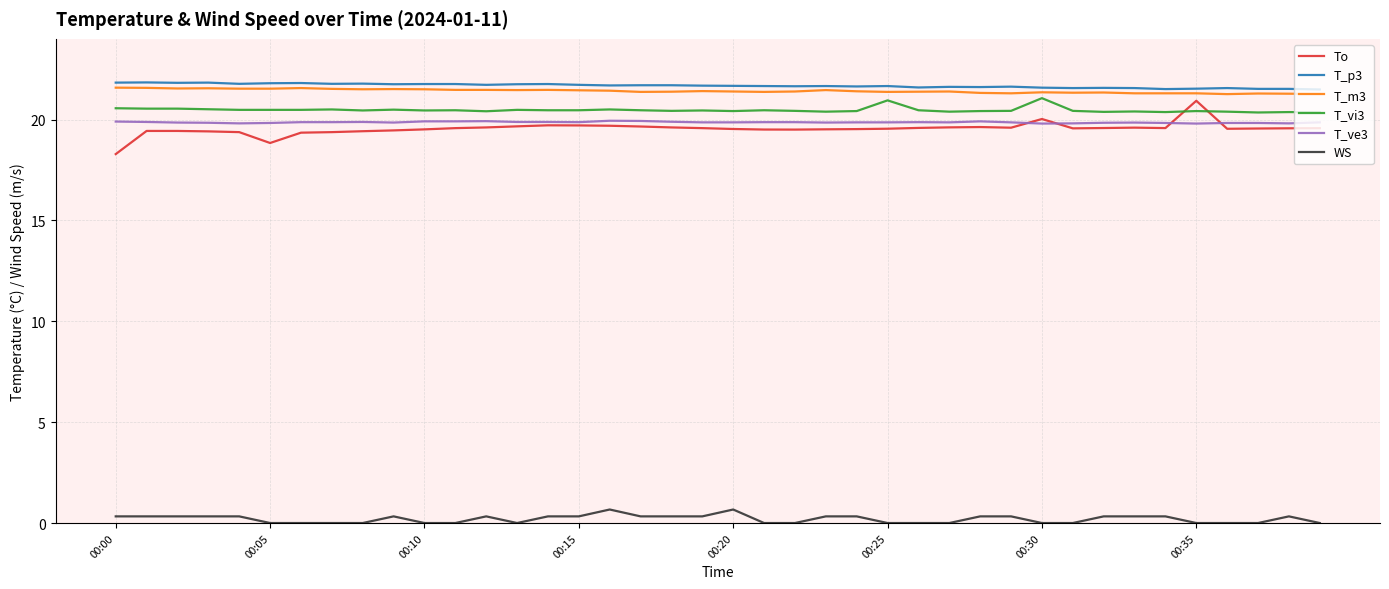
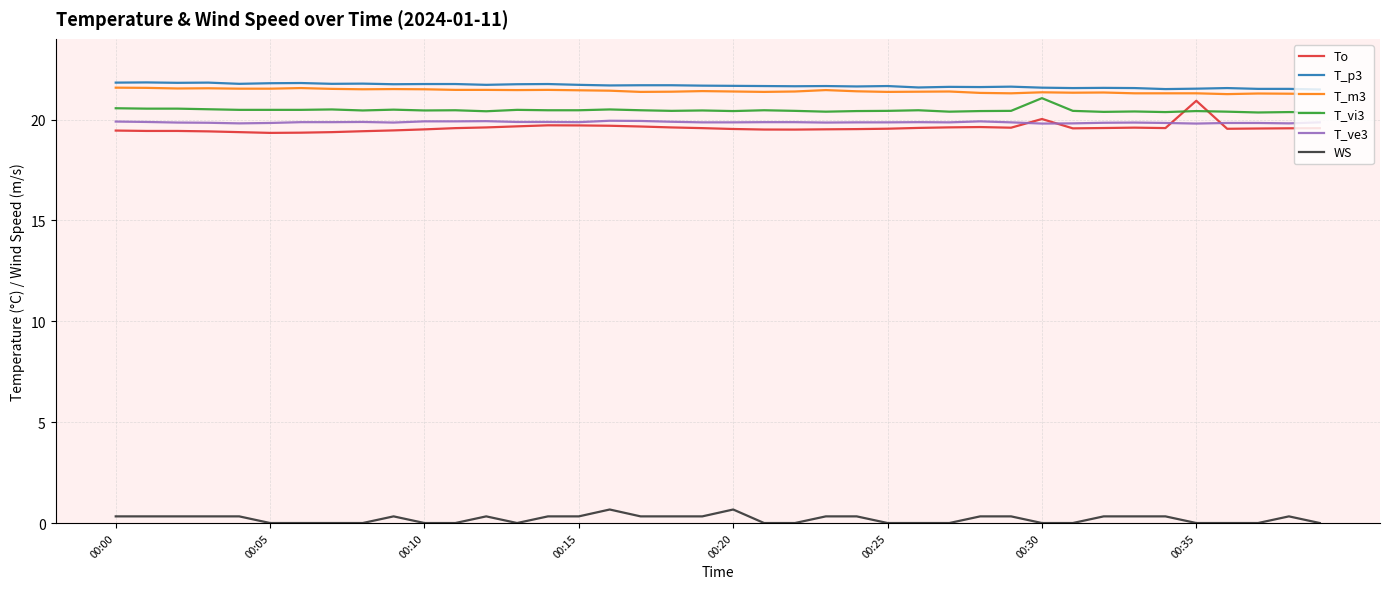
  {
    "To": {
-     "00:00": 18.3,
-     "00:05": 18.8,
+     "00:00": 19.5,
+     "00:05": 19.3,
      "00:10": 19.5,
      "00:15": 19.7,
      "00:20": 19.5,
      "00:25": 19.5,
      "00:30": 20.0,
      "00:35": 20.9
    },
    "T_p3": {
      "00:00": 21.8,
      "00:05": 21.8,
      "00:10": 21.8,
      "00:15": 21.7,
      "00:20": 21.7,
      "00:25": 21.7,
      "00:30": 21.6,
      "00:35": 21.5
    },
    "T_m3": {
      "00:00": 21.6,
      "00:05": 21.5,
      "00:10": 21.5,
      "00:15": 21.5,
      "00:20": 21.4,
      "00:25": 21.4,
      "00:30": 21.4,
      "00:35": 21.3
    },
    "T_vi3": {
      "00:00": 20.6,
      "00:05": 20.5,
      "00:10": 20.5,
      "00:15": 20.5,
      "00:20": 20.4,
-     "00:25": 21.0,
+     "00:25": 20.4,
      "00:30": 21.1,
      "00:35": 20.4
    },
    "T_ve3": {
      "00:00": 19.9,
      "00:05": 19.8,
      "00:10": 19.9,
      "00:15": 19.9,
      "00:20": 19.9,
      "00:25": 19.9,
      "00:30": 19.8,
      "00:35": 19.8
    },
    "WS": {
      "00:00": 0.3,
      "00:05": 0.0,
      "00:10": 0.0,
      "00:15": 0.3,
      "00:20": 0.7,
      "00:25": 0.0,
      "00:30": 0.0,
      "00:35": 0.0
    }
  }
